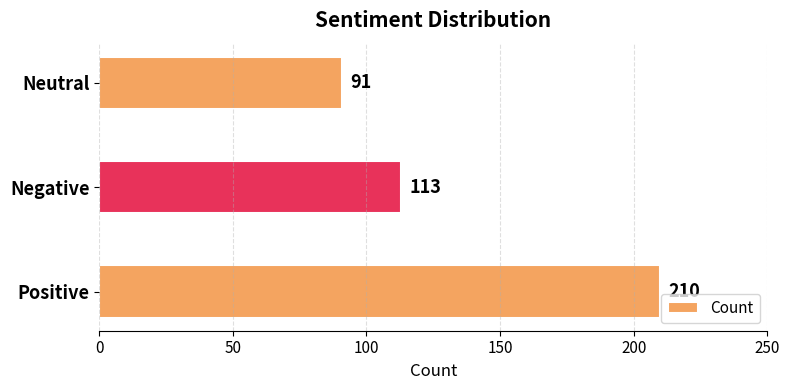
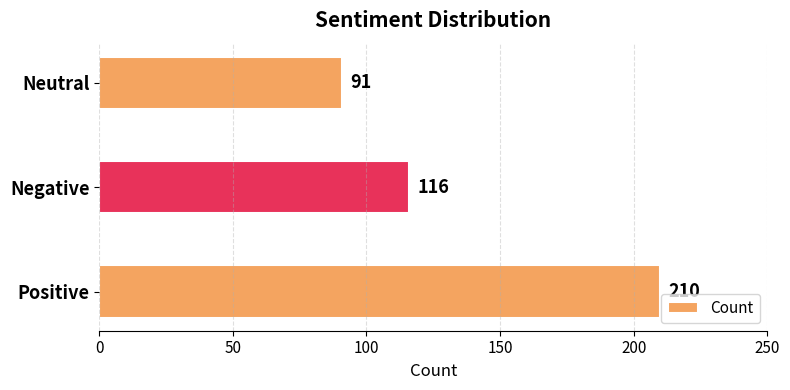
  {
    "Neutral": 91,
-   "Negative": 113
+   "Negative": 116
  }
